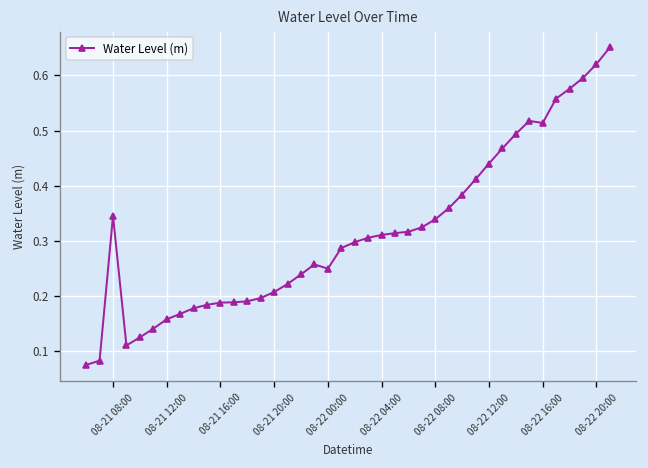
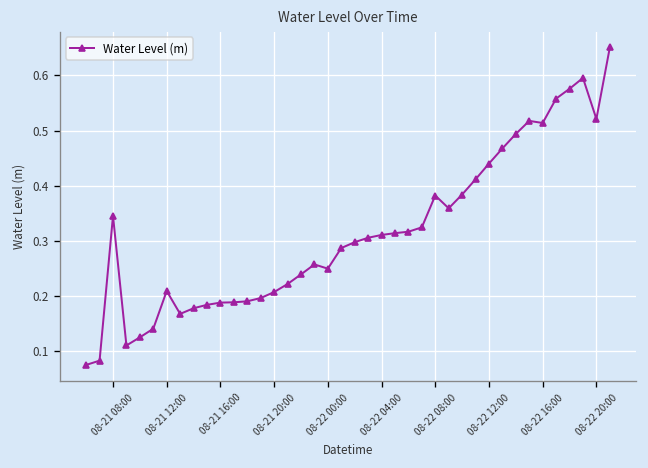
  {
    "08-21 08:00": 0.35,
-   "08-21 12:00": 0.16,
+   "08-21 12:00": 0.21,
    "08-21 16:00": 0.19,
    "08-21 20:00": 0.21,
    "08-22 00:00": 0.25,
    "08-22 04:00": 0.31,
-   "08-22 08:00": 0.34,
+   "08-22 08:00": 0.38,
    "08-22 12:00": 0.44,
    "08-22 16:00": 0.51,
-   "08-22 20:00": 0.62
+   "08-22 20:00": 0.52
  }
